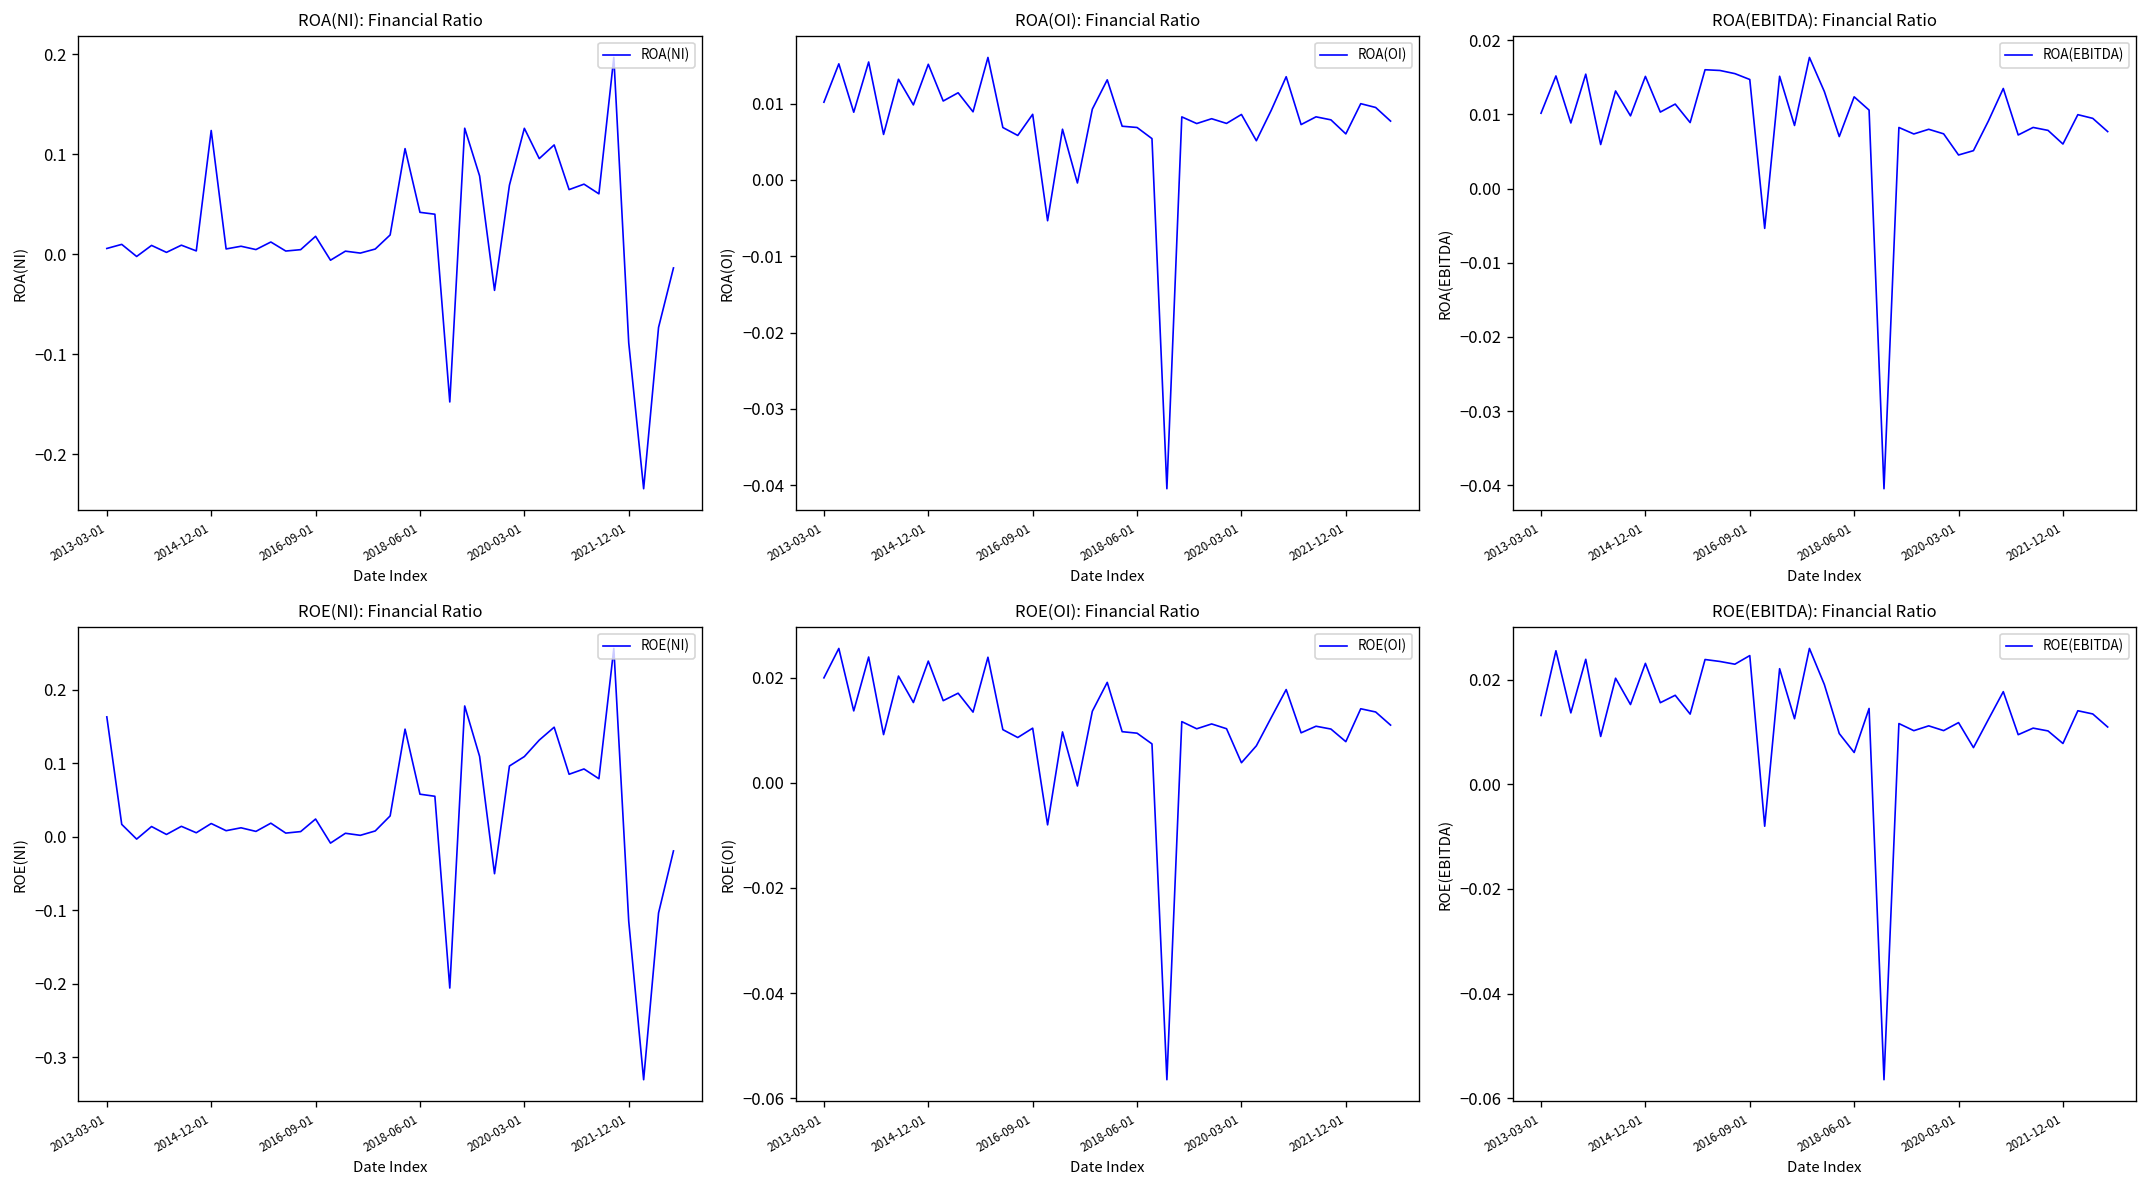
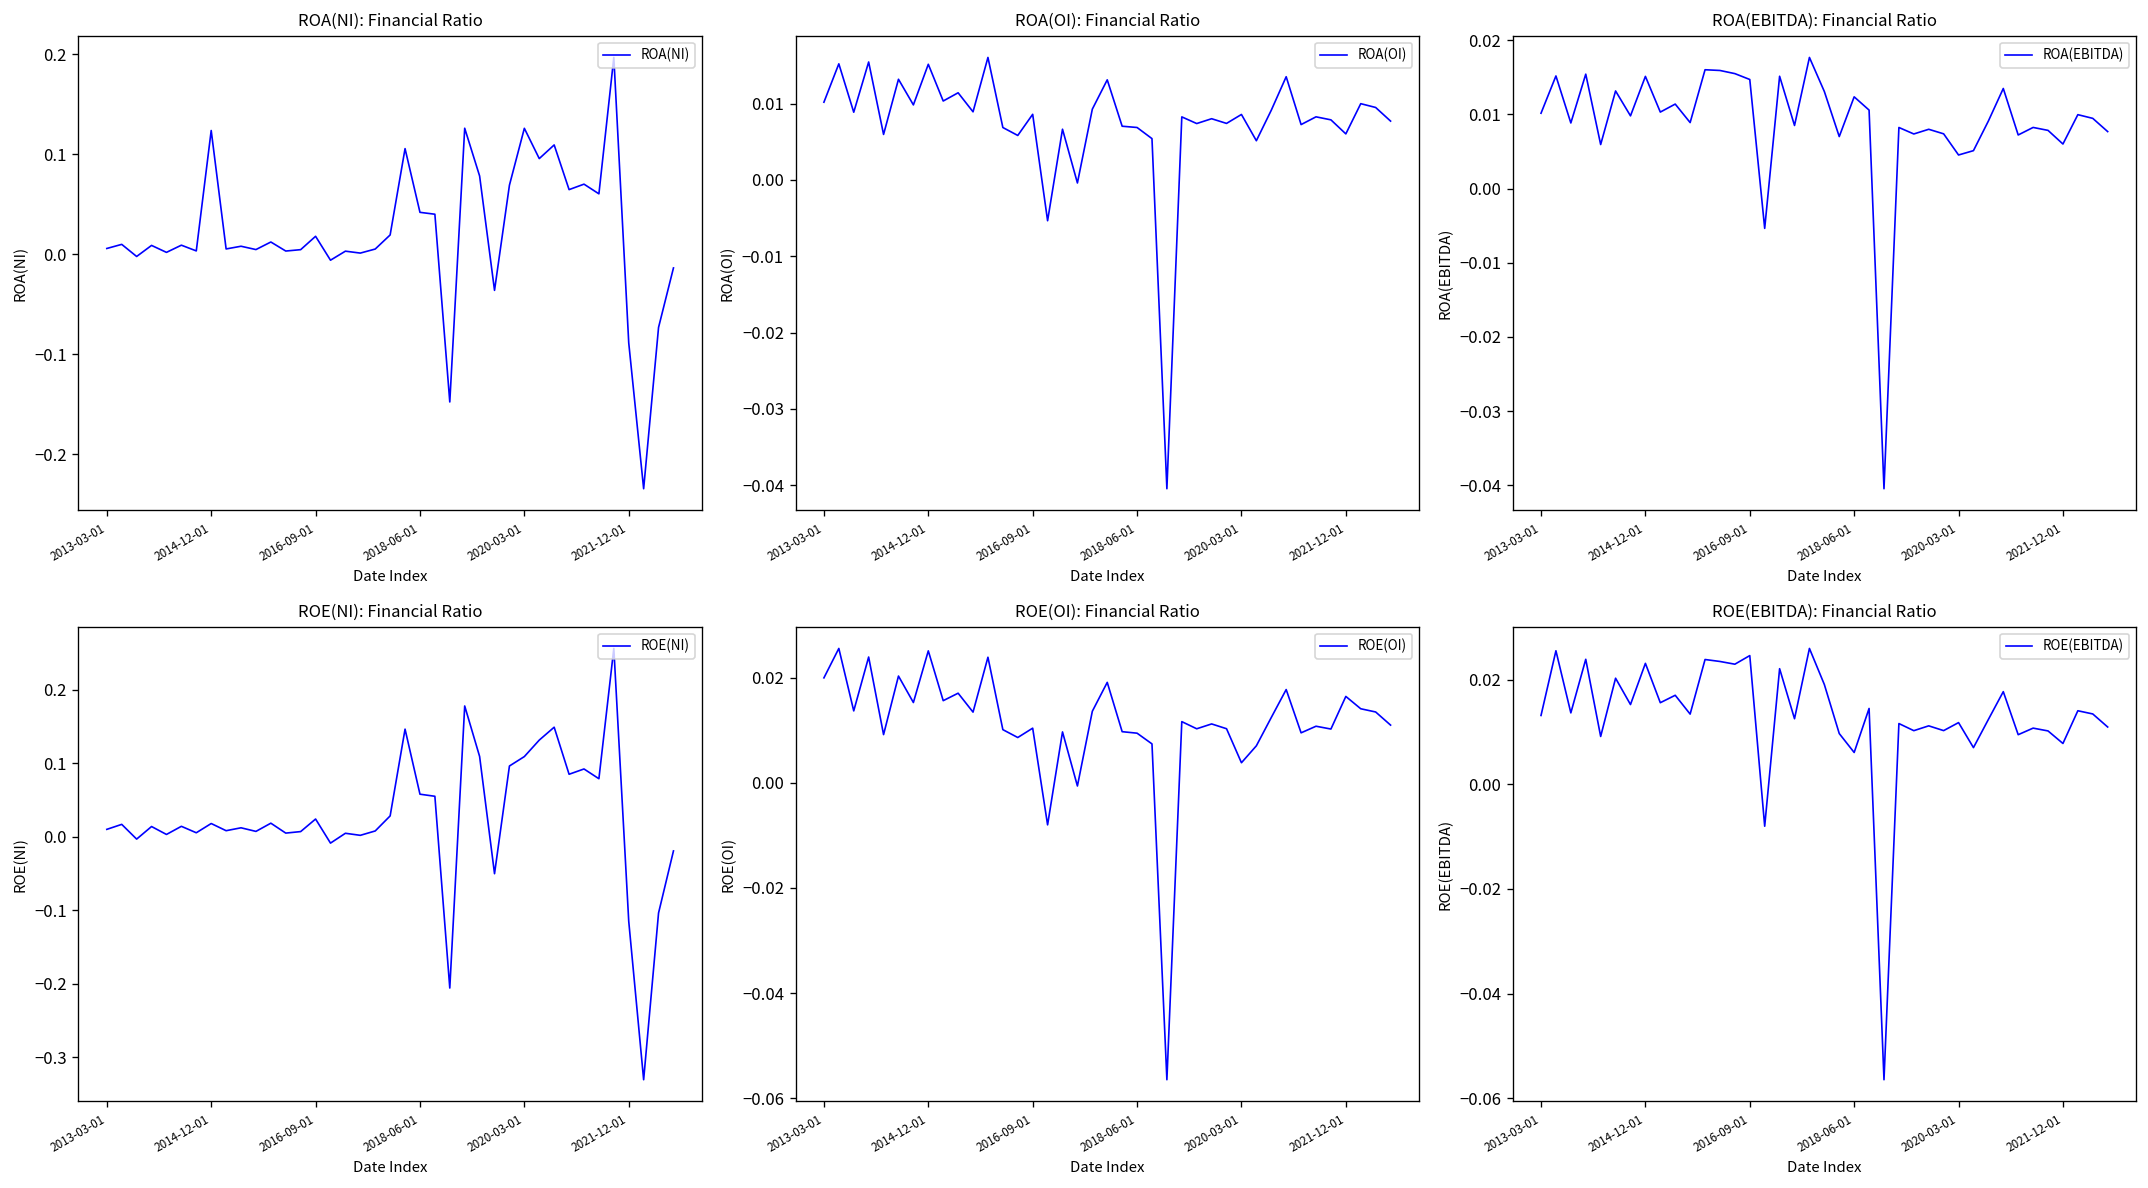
  {
    "ROA(NI): Financial Ratio": {
      "2013-03-01": 0.01,
      "2014-12-01": 0.12,
      "2016-09-01": 0.02,
      "2018-06-01": 0.04,
      "2020-03-01": 0.13,
      "2021-12-01": -0.09
    },
    "ROA(OI): Financial Ratio": {
      "2013-03-01": 0.010,
      "2014-12-01": 0.015,
      "2016-09-01": 0.009,
      "2018-06-01": 0.007,
      "2020-03-01": 0.009,
      "2021-12-01": 0.006
    },
    "ROA(EBITDA): Financial Ratio": {
      "2013-03-01": 0.010,
      "2014-12-01": 0.015,
      "2016-09-01": 0.015,
      "2018-06-01": 0.012,
      "2020-03-01": 0.005,
      "2021-12-01": 0.006
    },
    "ROE(NI): Financial Ratio": {
-     "2013-03-01": 0.16,
+     "2013-03-01": 0.01,
      "2014-12-01": 0.02,
      "2016-09-01": 0.02,
      "2018-06-01": 0.06,
      "2020-03-01": 0.11,
      "2021-12-01": -0.12
    },
    "ROE(OI): Financial Ratio": {
      "2013-03-01": 0.020,
-     "2014-12-01": 0.023,
+     "2014-12-01": 0.025,
      "2016-09-01": 0.010,
      "2018-06-01": 0.009,
      "2020-03-01": 0.004,
-     "2021-12-01": 0.008
+     "2021-12-01": 0.016
    },
    "ROE(EBITDA): Financial Ratio": {
      "2013-03-01": 0.013,
      "2014-12-01": 0.023,
      "2016-09-01": 0.025,
      "2018-06-01": 0.006,
      "2020-03-01": 0.012,
      "2021-12-01": 0.008
    }
  }
